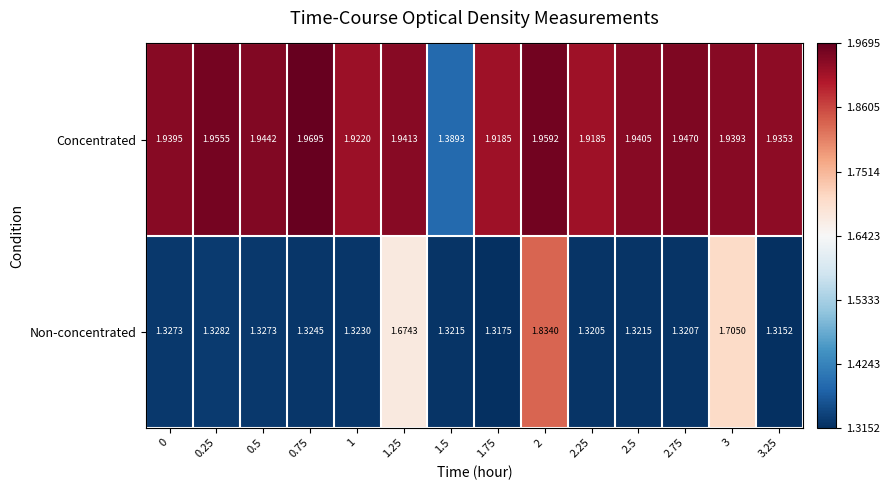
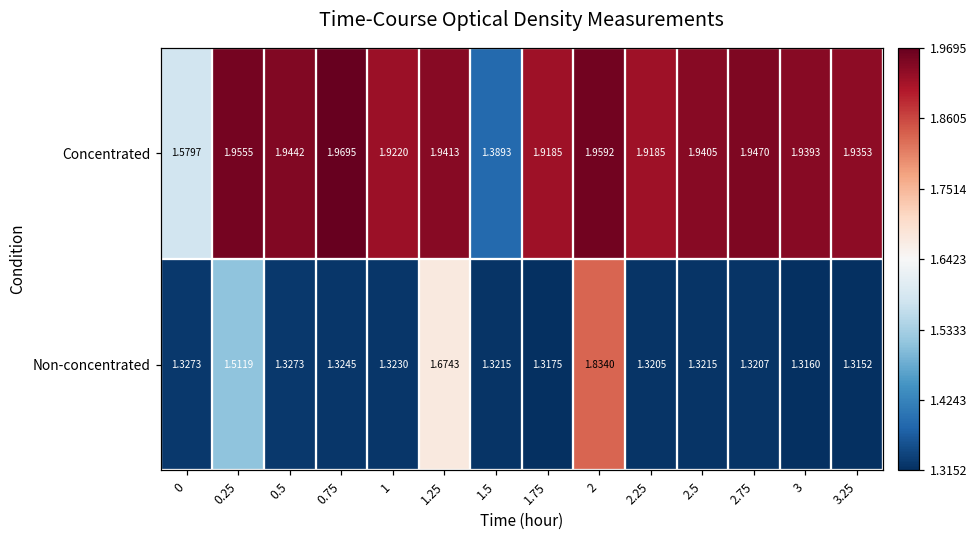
  {
    "Concentrated": {
-     "0": 1.9395,
+     "0": 1.5797,
      "0.25": 1.9555,
      "0.5": 1.9442,
      "0.75": 1.9695,
      "1": 1.9220,
      "1.25": 1.9413,
      "1.5": 1.3893,
      "1.75": 1.9185,
      "2": 1.9592,
      "2.25": 1.9185,
      "2.5": 1.9405,
      "2.75": 1.9470,
      "3": 1.9393,
      "3.25": 1.9353
    },
    "Non-concentrated": {
      "0": 1.3273,
-     "0.25": 1.3282,
+     "0.25": 1.5119,
      "0.5": 1.3273,
      "0.75": 1.3245,
      "1": 1.3230,
      "1.25": 1.6743,
      "1.5": 1.3215,
      "1.75": 1.3175,
      "2": 1.8340,
      "2.25": 1.3205,
      "2.5": 1.3215,
      "2.75": 1.3207,
-     "3": 1.7050,
+     "3": 1.3160,
      "3.25": 1.3152
    }
  }
